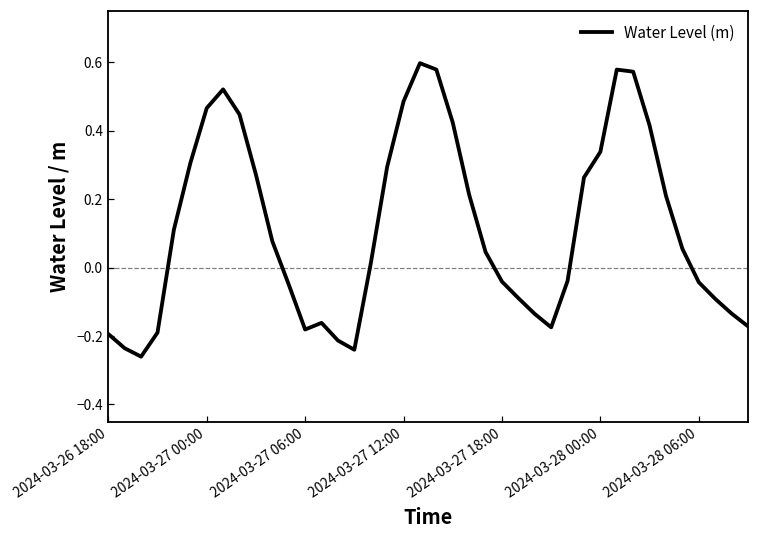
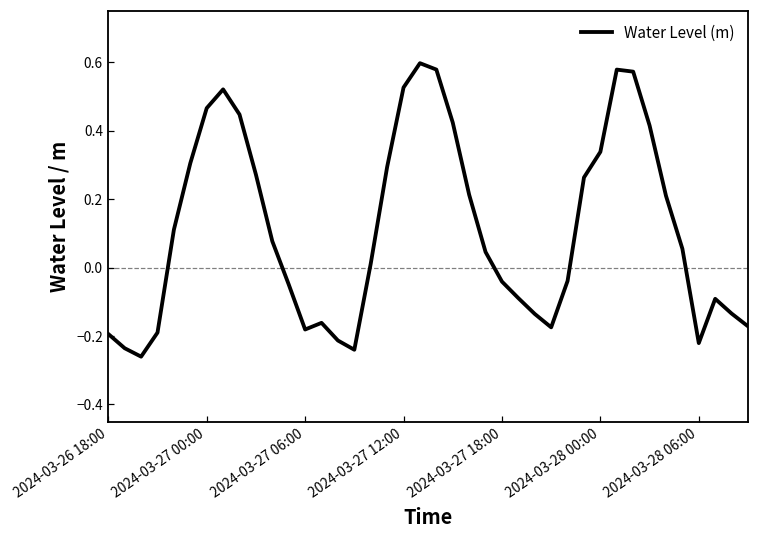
  {
    "2024-03-26 18:00": -0.19,
    "2024-03-27 00:00": 0.47,
    "2024-03-27 06:00": -0.18,
-   "2024-03-27 12:00": 0.49,
+   "2024-03-27 12:00": 0.53,
    "2024-03-27 18:00": -0.04,
    "2024-03-28 00:00": 0.34,
-   "2024-03-28 06:00": -0.04
+   "2024-03-28 06:00": -0.22
  }
